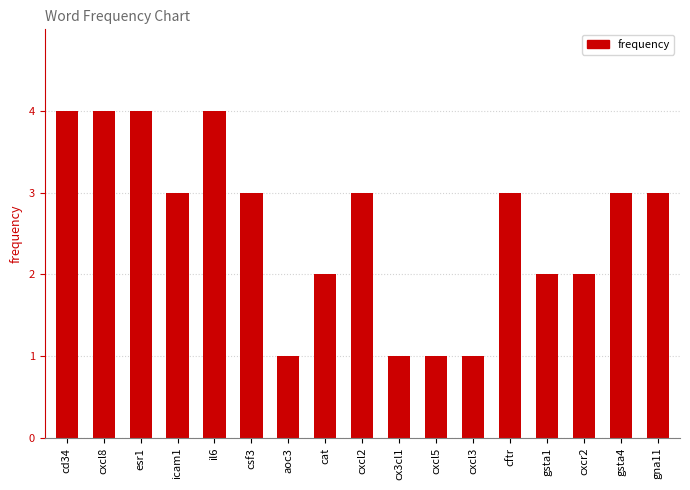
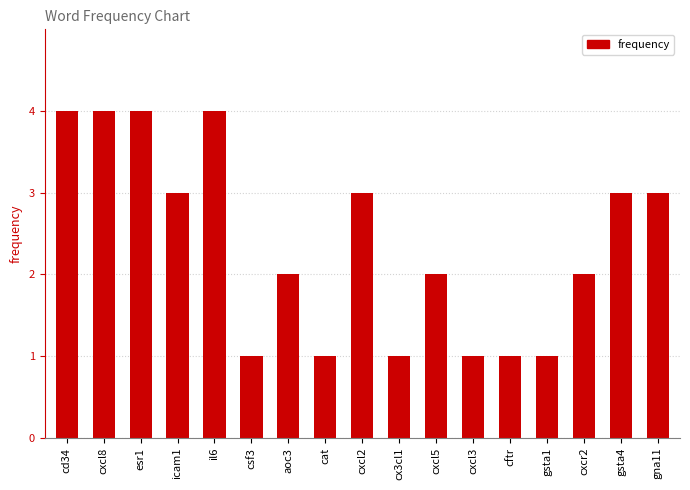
  {
    "cd34": 4,
    "cxcl8": 4,
    "esr1": 4,
    "icam1": 3,
    "il6": 4,
-   "csf3": 3,
-   "aoc3": 1,
-   "cat": 2,
+   "csf3": 1,
+   "aoc3": 2,
+   "cat": 1,
    "cxcl2": 3,
    "cx3cl1": 1,
-   "cxcl5": 1,
+   "cxcl5": 2,
    "cxcl3": 1,
-   "cftr": 3,
-   "gsta1": 2,
+   "cftr": 1,
+   "gsta1": 1,
    "cxcr2": 2,
    "gsta4": 3,
    "gna11": 3
  }
